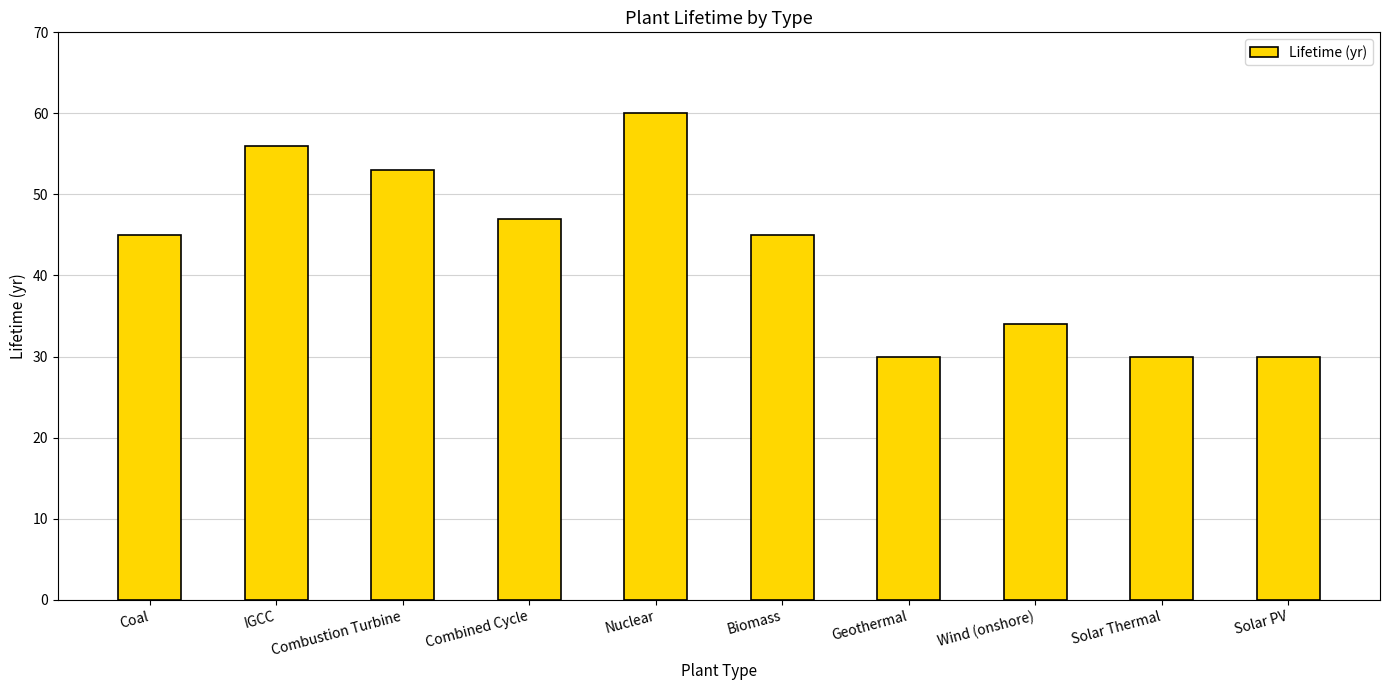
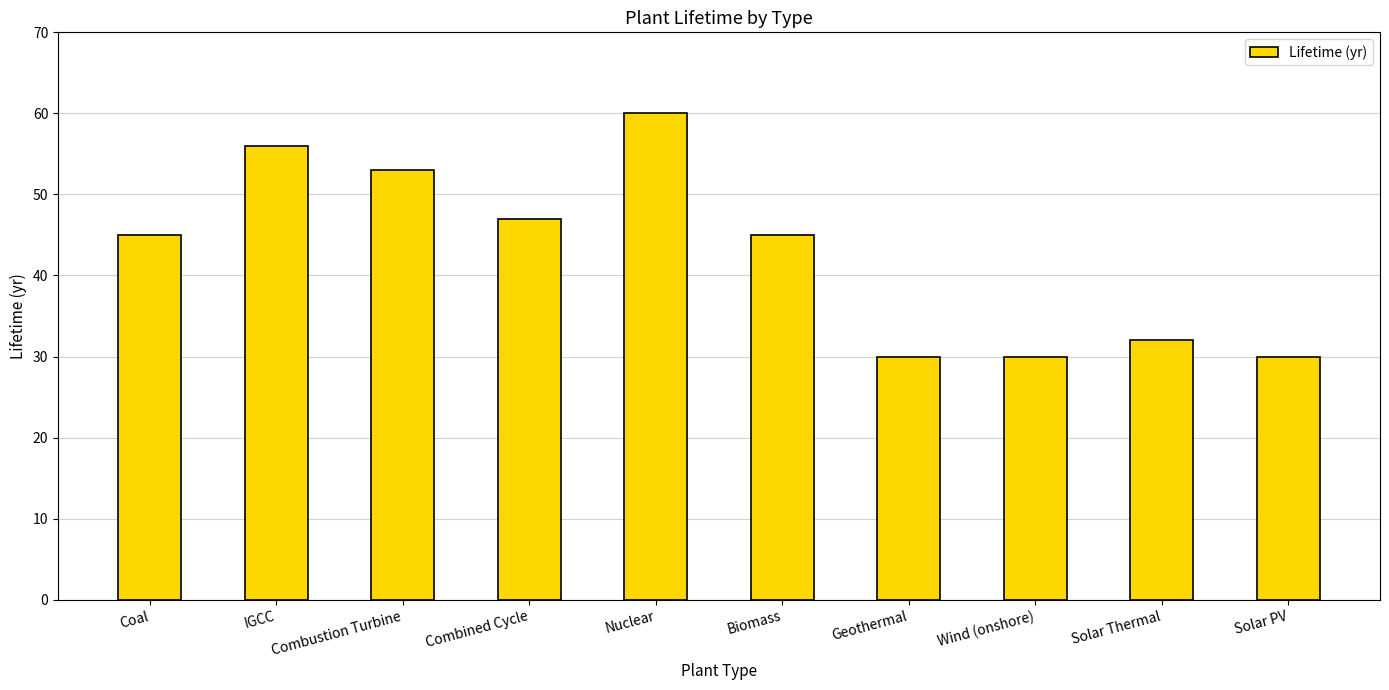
  {
    "Coal": 45,
    "IGCC": 56,
    "Combustion Turbine": 53,
    "Combined Cycle": 47,
    "Nuclear": 60,
    "Biomass": 45,
    "Geothermal": 30,
-   "Wind (onshore)": 34,
-   "Solar Thermal": 30,
+   "Wind (onshore)": 30,
+   "Solar Thermal": 32,
    "Solar PV": 30
  }
